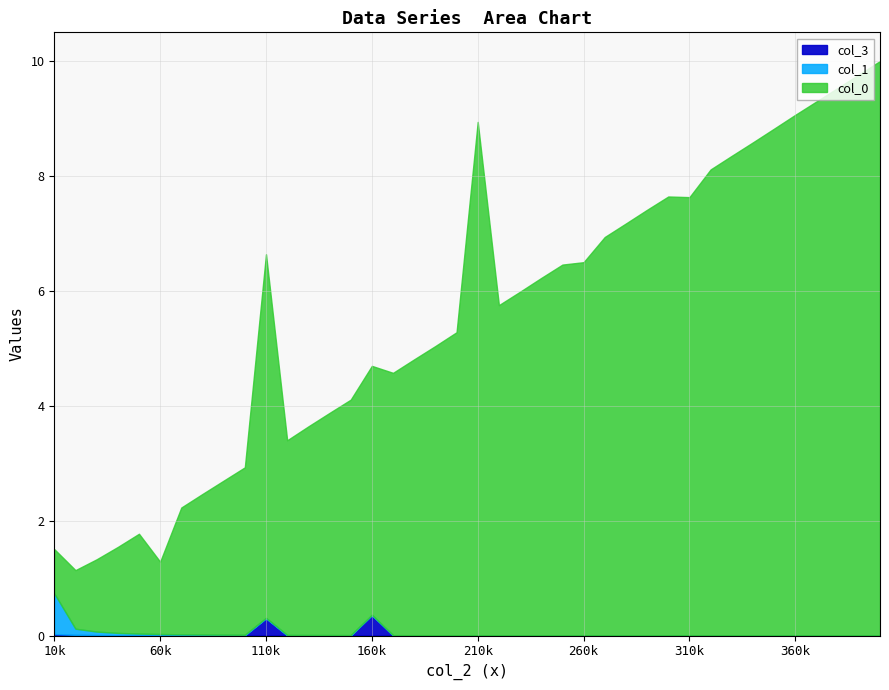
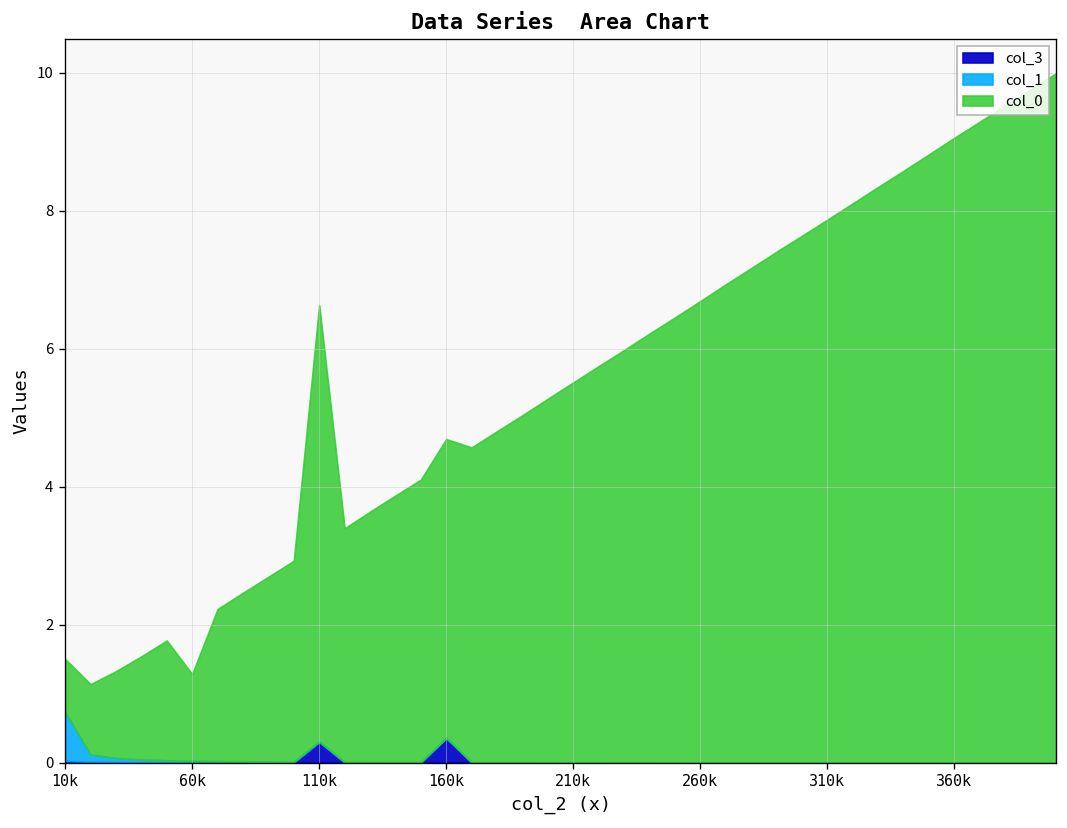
  {
    "col_1": {
      "10k": 0.7
    },
    "col_0": {
      "10k": 0.8,
      "60k": 1.3,
      "110k": 6.3,
      "160k": 4.3,
-     "210k": 8.9,
-     "260k": 6.5,
-     "310k": 7.6,
+     "210k": 5.5,
+     "260k": 6.7,
+     "310k": 7.9,
      "360k": 9.1
    }
  }
